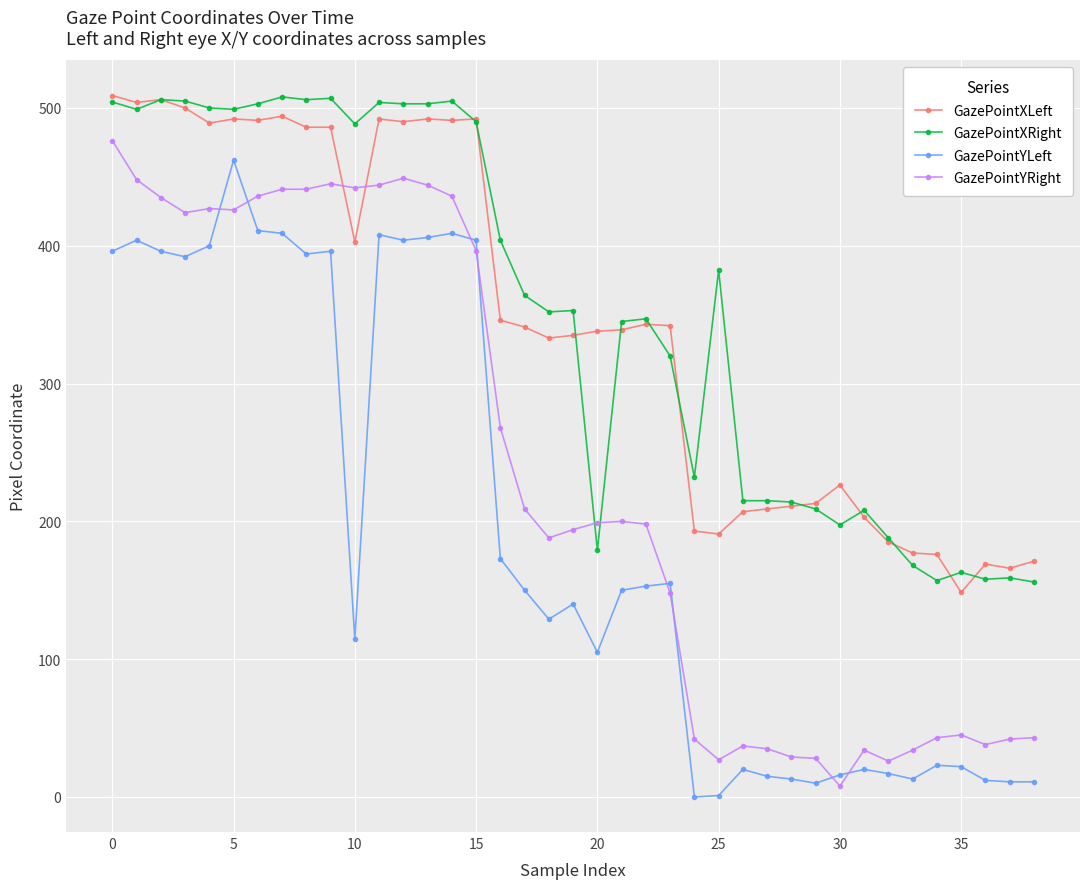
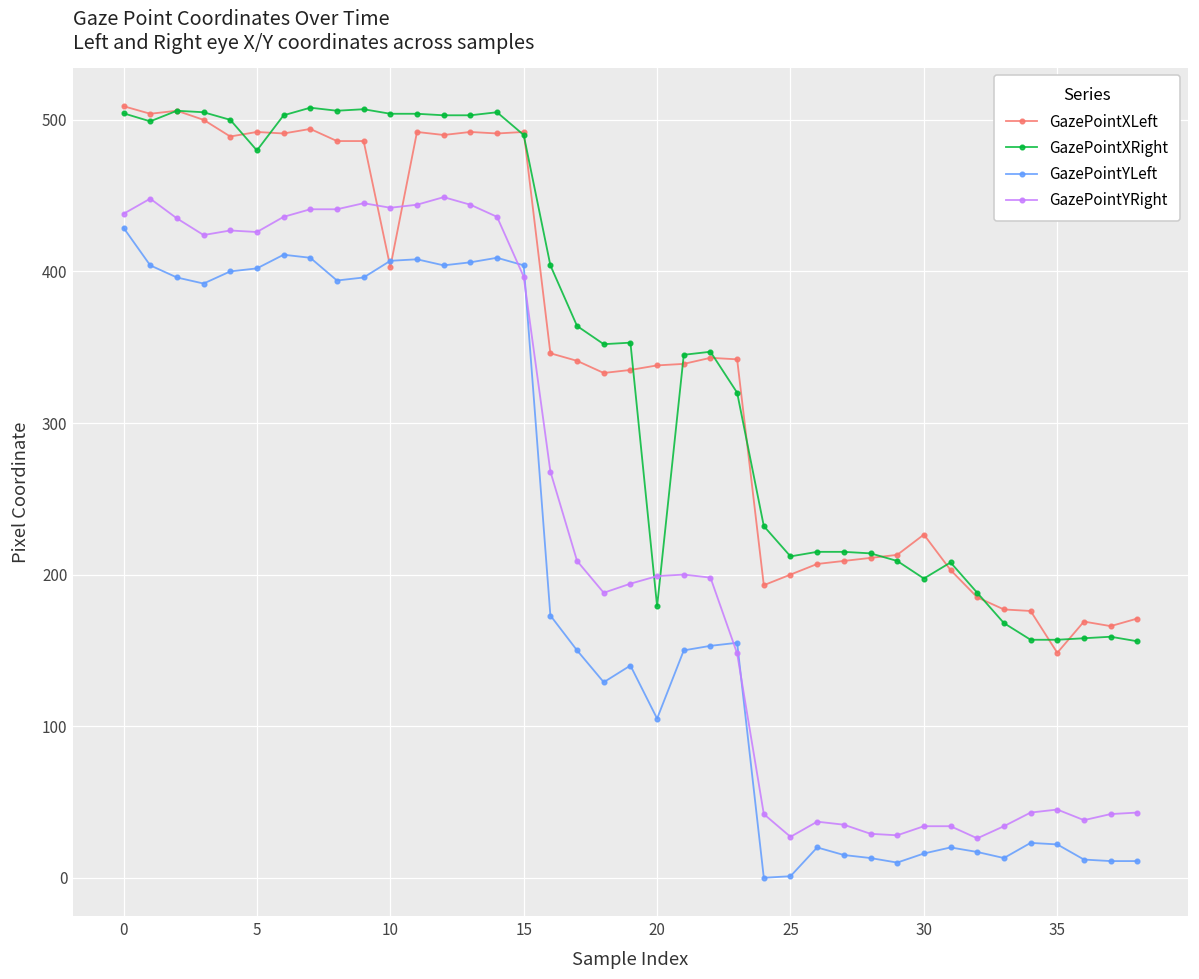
  {
    "GazePointXLeft": {
      "0": 509,
      "5": 492,
      "10": 403,
      "15": 492,
      "20": 338,
-     "25": 191,
+     "25": 200,
      "30": 226,
      "35": 148
    },
    "GazePointXRight": {
      "0": 504,
-     "5": 499,
-     "10": 488,
+     "5": 480,
+     "10": 504,
      "15": 490,
      "20": 179,
-     "25": 382,
+     "25": 212,
      "30": 197,
-     "35": 163
+     "35": 157
    },
    "GazePointYLeft": {
-     "0": 396,
-     "5": 462,
-     "10": 115,
+     "0": 429,
+     "5": 402,
+     "10": 407,
      "15": 404,
      "20": 105,
      "25": 1,
      "30": 16,
      "35": 22
    },
    "GazePointYRight": {
-     "0": 476,
+     "0": 438,
      "5": 426,
      "10": 442,
      "15": 397,
      "20": 199,
      "25": 27,
-     "30": 8,
+     "30": 34,
      "35": 45
    }
  }
